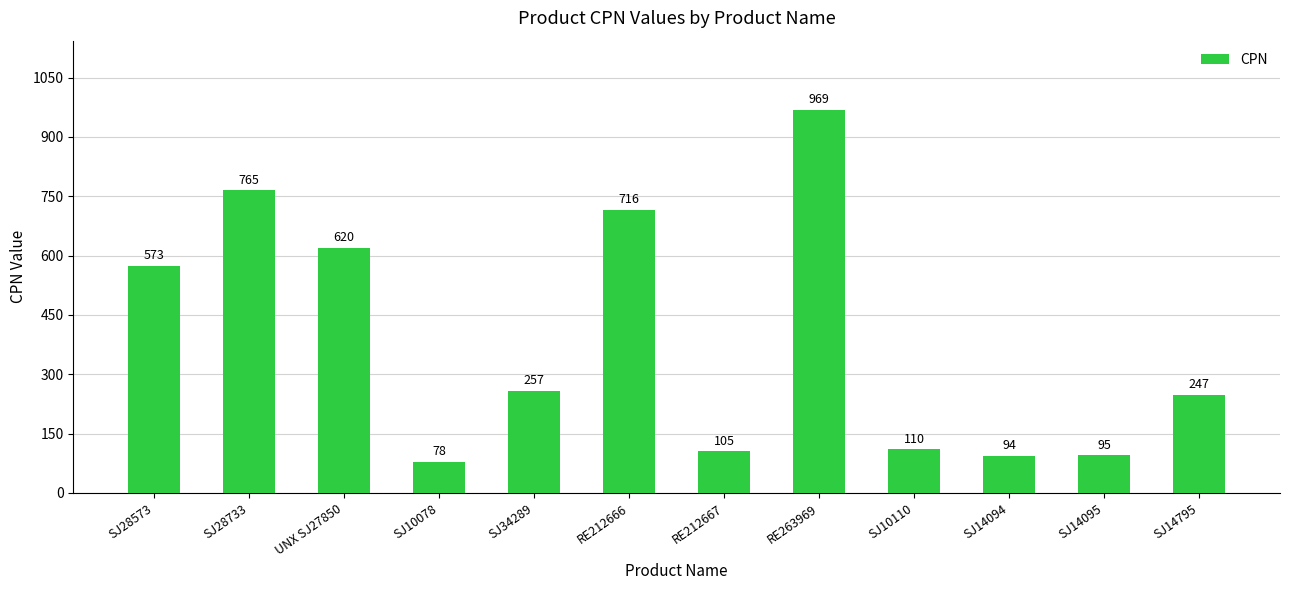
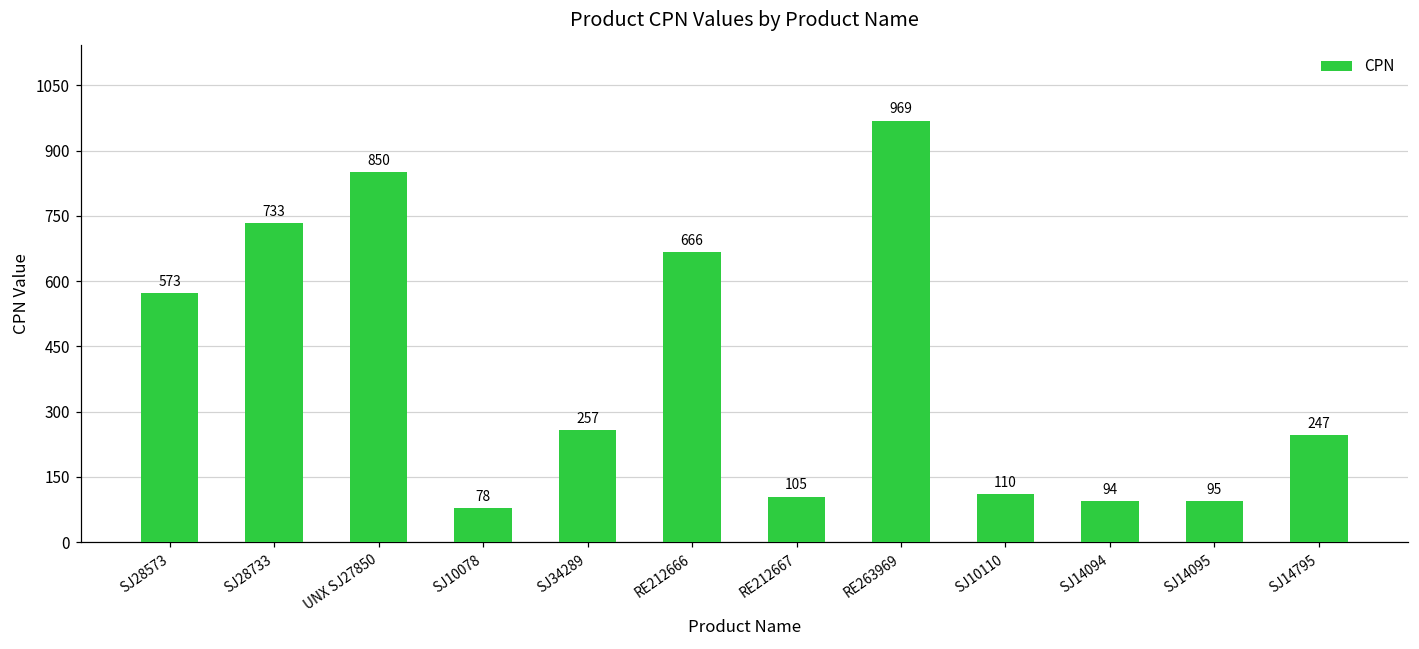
  {
    "SJ28573": 573,
-   "SJ28733": 765,
-   "UNX SJ27850": 620,
+   "SJ28733": 733,
+   "UNX SJ27850": 850,
    "SJ10078": 78,
    "SJ34289": 257,
-   "RE212666": 716,
+   "RE212666": 666,
    "RE212667": 105,
    "RE263969": 969,
    "SJ10110": 110,
    "SJ14094": 94,
    "SJ14095": 95,
    "SJ14795": 247
  }
